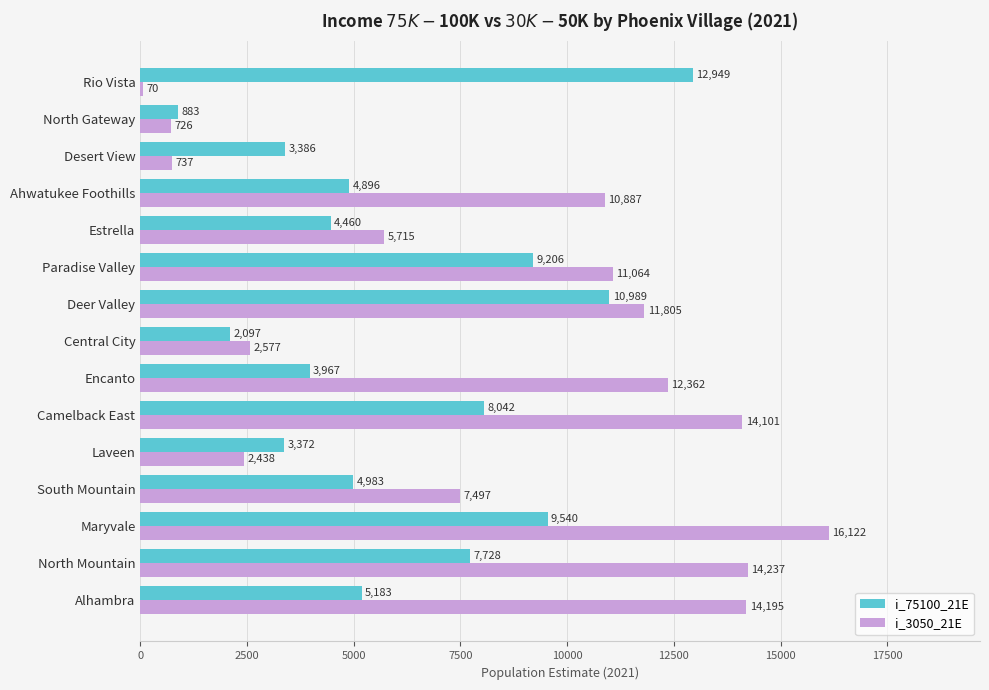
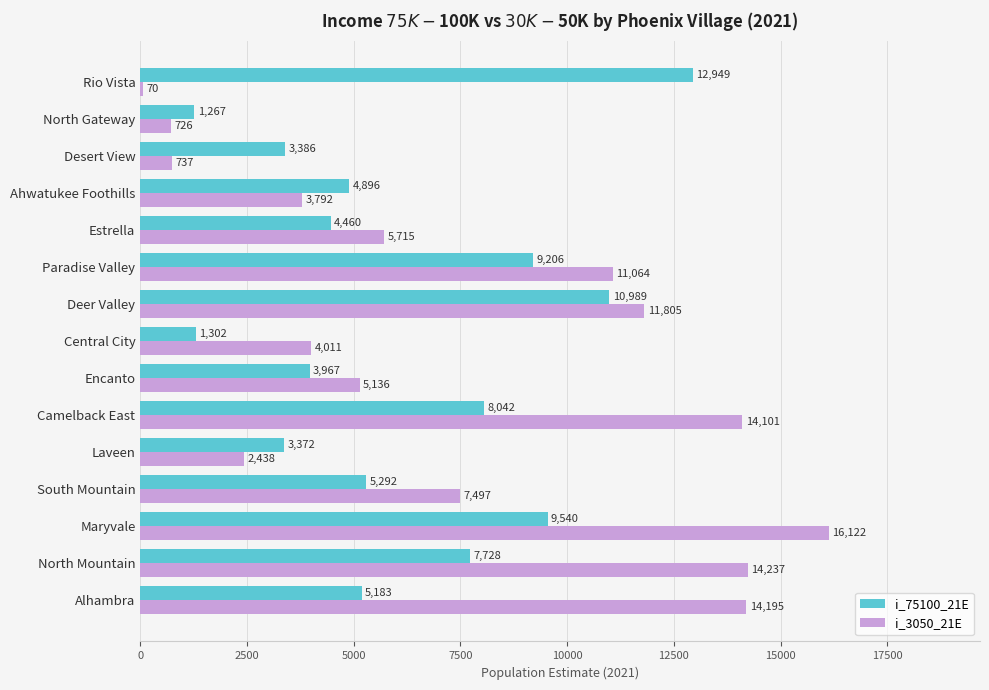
  {
    "i_75100_21E": {
      "Rio Vista": "12,949",
-     "North Gateway": "883",
+     "North Gateway": "1,267",
      "Desert View": "3,386",
      "Ahwatukee Foothills": "4,896",
      "Estrella": "4,460",
      "Paradise Valley": "9,206",
      "Deer Valley": "10,989",
-     "Central City": "2,097",
+     "Central City": "1,302",
      "Encanto": "3,967",
      "Camelback East": "8,042",
      "Laveen": "3,372",
-     "South Mountain": "4,983",
+     "South Mountain": "5,292",
      "Maryvale": "9,540",
      "North Mountain": "7,728",
      "Alhambra": "5,183"
    },
    "i_3050_21E": {
      "Rio Vista": "70",
      "North Gateway": "726",
      "Desert View": "737",
-     "Ahwatukee Foothills": "10,887",
+     "Ahwatukee Foothills": "3,792",
      "Estrella": "5,715",
      "Paradise Valley": "11,064",
      "Deer Valley": "11,805",
-     "Central City": "2,577",
-     "Encanto": "12,362",
+     "Central City": "4,011",
+     "Encanto": "5,136",
      "Camelback East": "14,101",
      "Laveen": "2,438",
      "South Mountain": "7,497",
      "Maryvale": "16,122",
      "North Mountain": "14,237",
      "Alhambra": "14,195"
    }
  }
